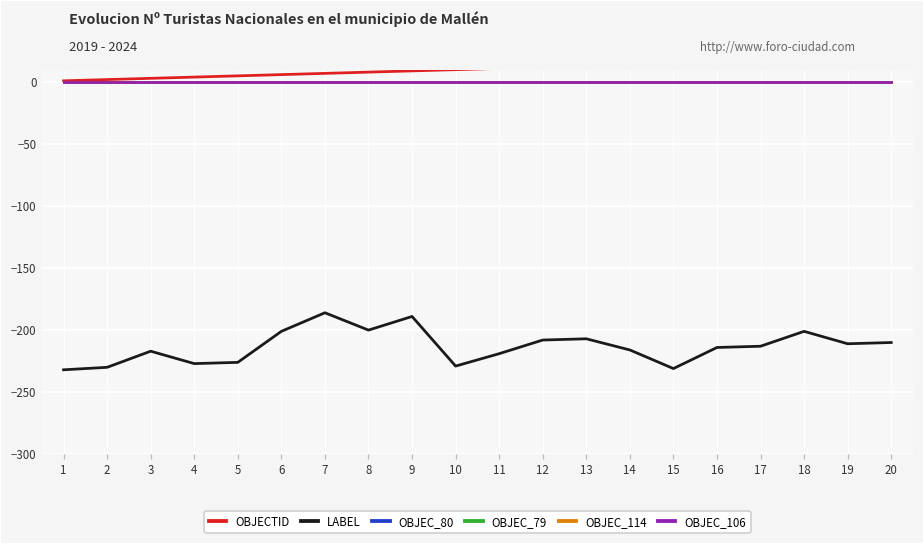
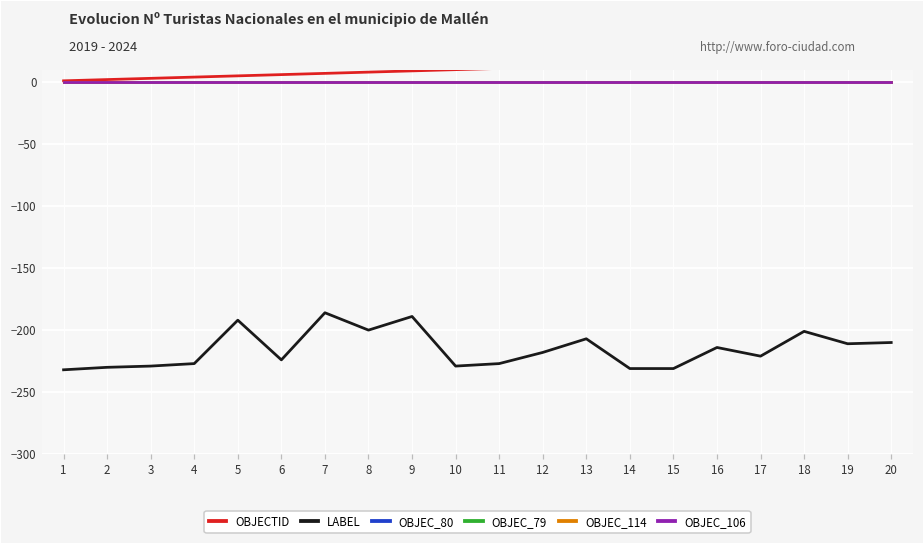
  {
    "OBJECTID": {
      "3": 3,
      "4": 4,
      "5": 5,
      "6": 6,
      "7": 7,
      "8": 8,
      "9": 9,
      "10": 10,
      "11": 11
    },
    "LABEL": {
      "1": -232,
      "2": -230,
-     "3": -217,
+     "3": -229,
      "4": -227,
-     "5": -226,
-     "6": -201,
+     "5": -192,
+     "6": -224,
      "7": -186,
      "8": -200,
      "9": -189,
      "10": -229,
-     "11": -219,
-     "12": -208,
+     "11": -227,
+     "12": -218,
      "13": -207,
-     "14": -216,
+     "14": -231,
      "15": -231,
      "16": -214,
-     "17": -213,
+     "17": -221,
      "18": -201,
      "19": -211,
      "20": -210
    },
    "OBJEC_106": {
      "3": 0,
      "4": 0,
      "5": 0,
      "6": 0,
      "7": 0,
      "8": 0,
      "9": 0,
      "10": 0,
      "11": 0,
      "12": 0,
      "13": 0,
      "14": 0,
      "15": 0,
      "16": 0,
      "17": 0,
      "18": 0,
      "19": 0,
      "20": 0
    }
  }
